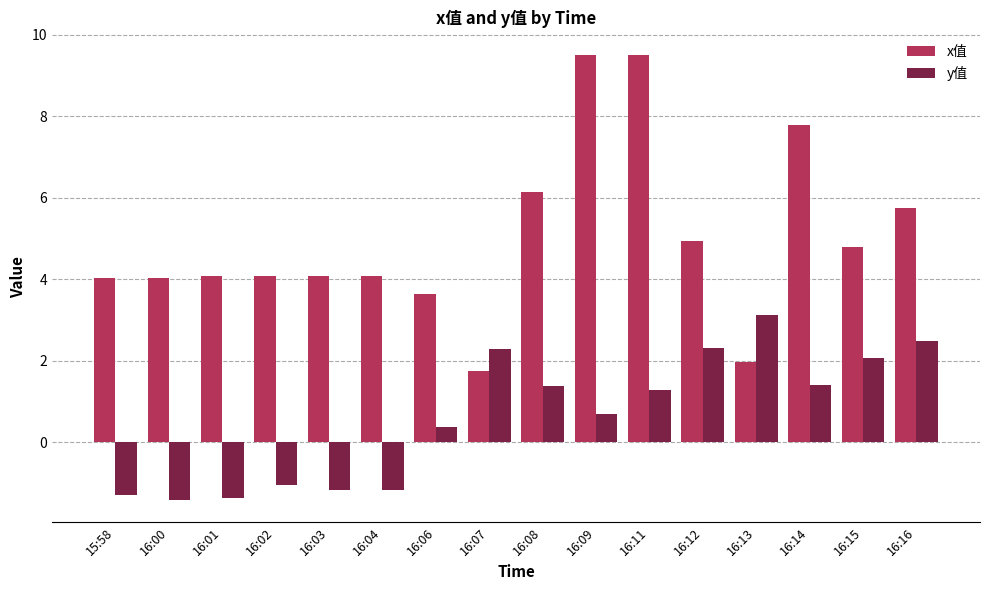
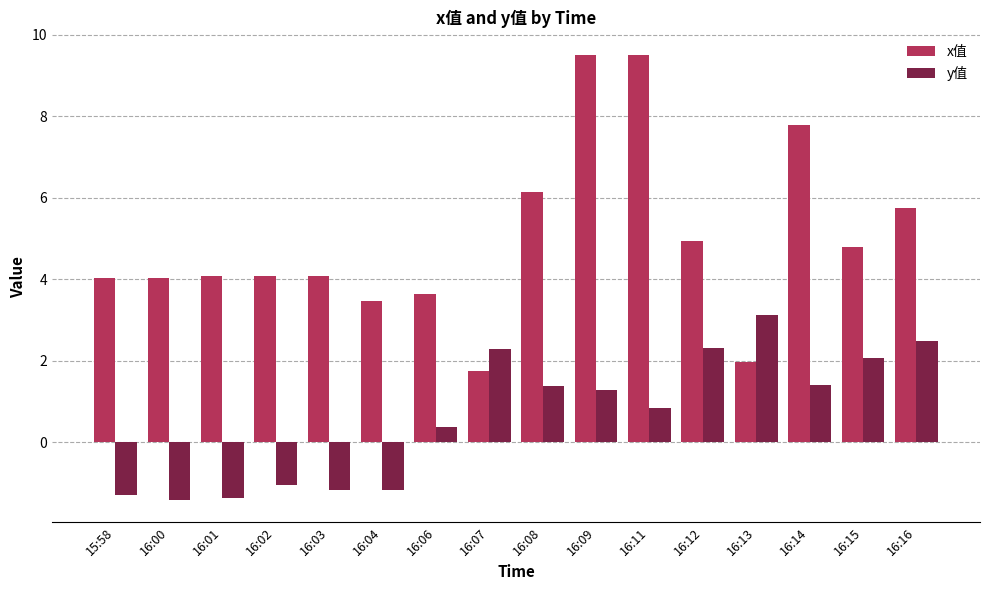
  {
    "x值": {
      "15:58": 4.0,
      "16:00": 4.0,
      "16:01": 4.1,
      "16:02": 4.1,
      "16:03": 4.1,
-     "16:04": 4.1,
+     "16:04": 3.5,
      "16:06": 3.6,
      "16:07": 1.7,
      "16:08": 6.1,
      "16:09": 9.5,
      "16:11": 9.5,
      "16:12": 4.9,
      "16:13": 2.0,
      "16:14": 7.8,
      "16:15": 4.8,
      "16:16": 5.7
    },
    "y值": {
      "15:58": -1.3,
      "16:00": -1.4,
      "16:01": -1.4,
      "16:02": -1.1,
      "16:03": -1.2,
      "16:04": -1.2,
      "16:06": 0.4,
      "16:07": 2.3,
      "16:08": 1.4,
-     "16:09": 0.7,
-     "16:11": 1.3,
+     "16:09": 1.3,
+     "16:11": 0.8,
      "16:12": 2.3,
      "16:13": 3.1,
      "16:14": 1.4,
      "16:15": 2.1,
      "16:16": 2.5
    }
  }
